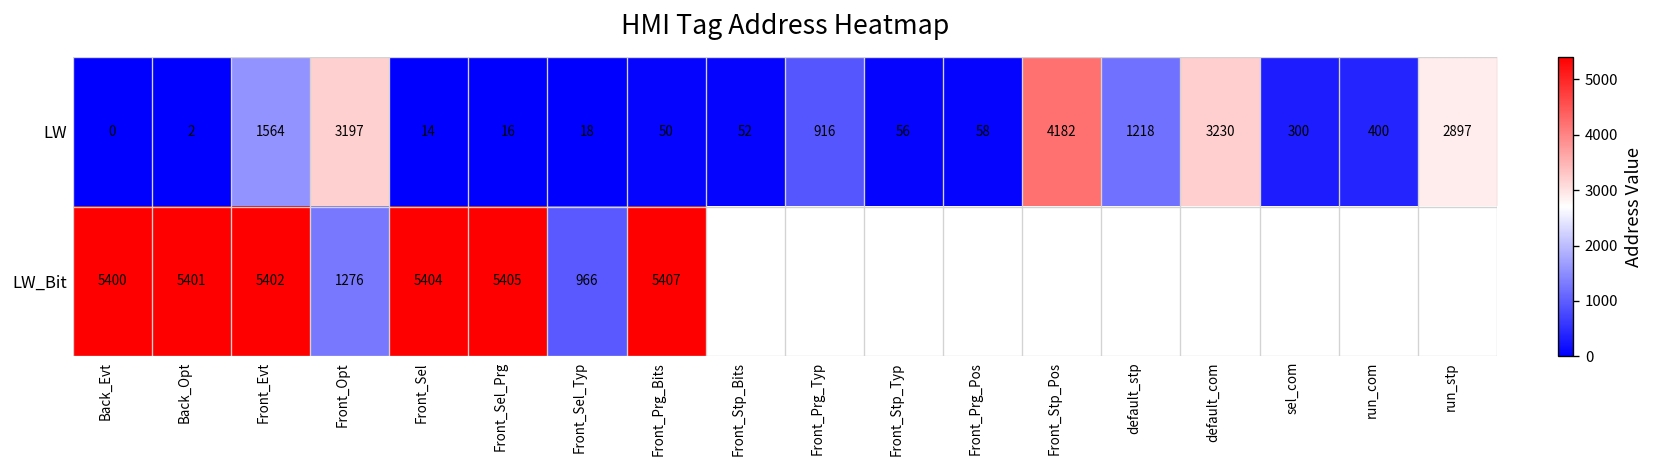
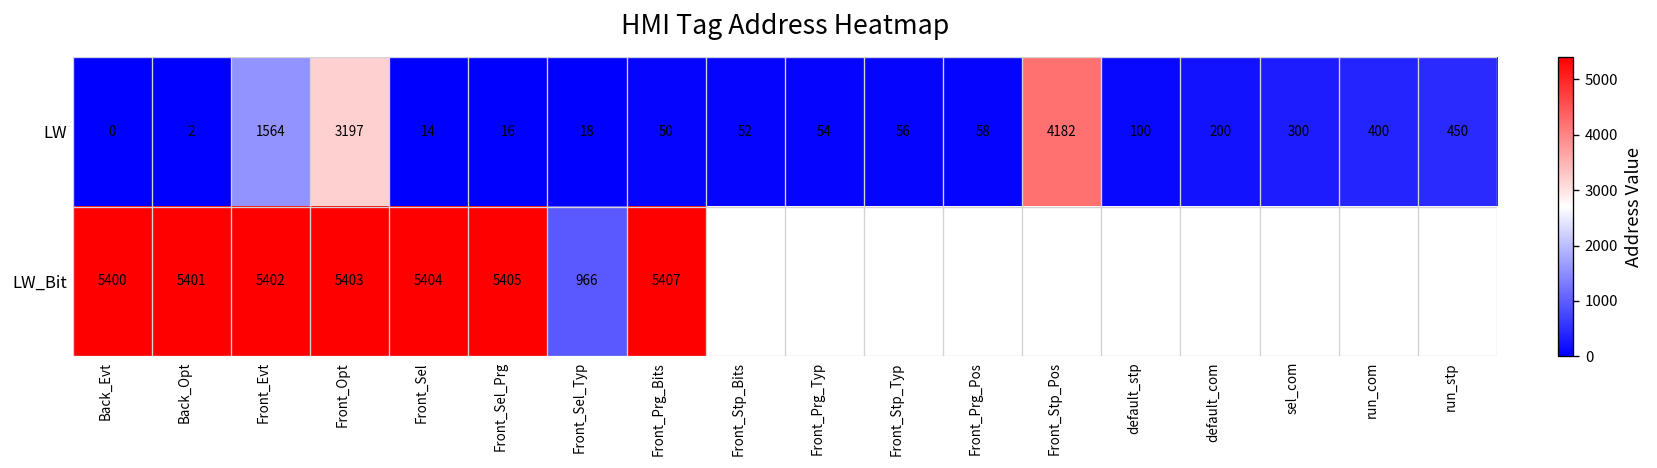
  {
    "LW": {
      "Back_Evt": 0,
      "Back_Opt": 2,
      "Front_Evt": 1564,
      "Front_Opt": 3197,
      "Front_Sel": 14,
      "Front_Sel_Prg": 16,
      "Front_Sel_Typ": 18,
      "Front_Prg_Bits": 50,
      "Front_Stp_Bits": 52,
-     "Front_Prg_Typ": 916,
+     "Front_Prg_Typ": 54,
      "Front_Stp_Typ": 56,
      "Front_Prg_Pos": 58,
      "Front_Stp_Pos": 4182,
-     "default_stp": 1218,
-     "default_com": 3230,
+     "default_stp": 100,
+     "default_com": 200,
      "sel_com": 300,
      "run_com": 400,
-     "run_stp": 2897
+     "run_stp": 450
    },
    "LW_Bit": {
      "Back_Evt": 5400,
      "Back_Opt": 5401,
      "Front_Evt": 5402,
-     "Front_Opt": 1276,
+     "Front_Opt": 5403,
      "Front_Sel": 5404,
      "Front_Sel_Prg": 5405,
      "Front_Sel_Typ": 966,
      "Front_Prg_Bits": 5407
    }
  }
